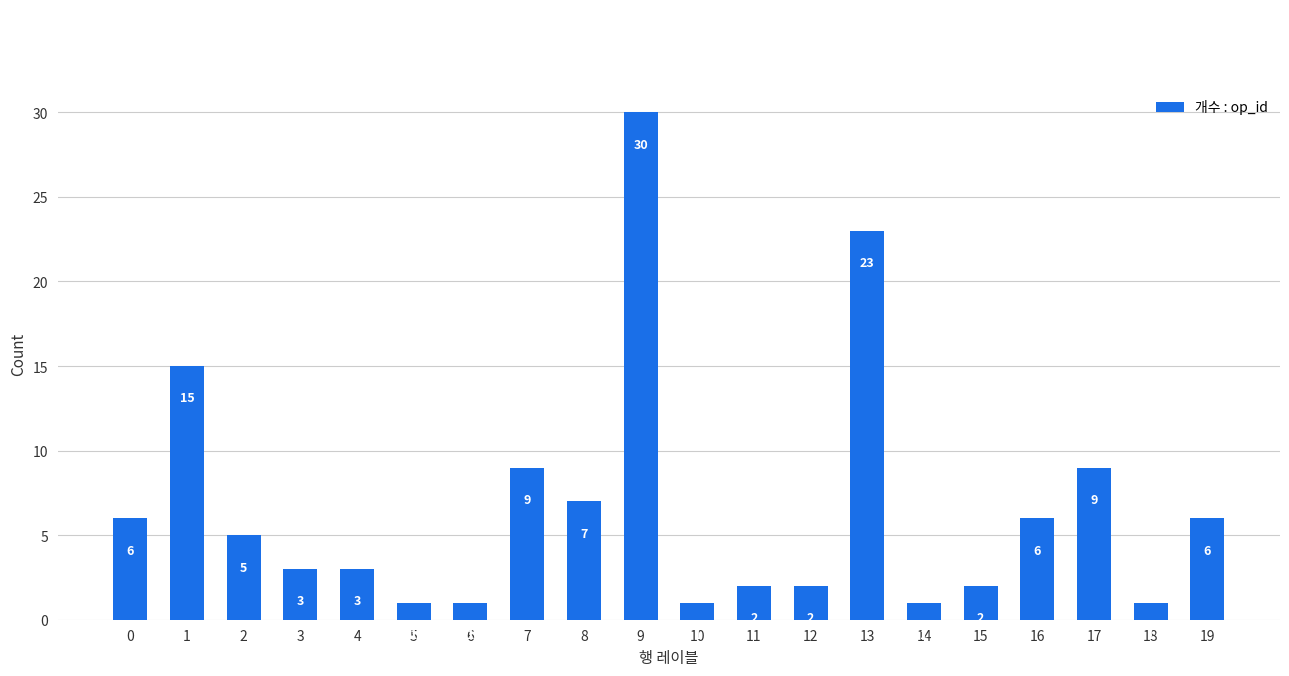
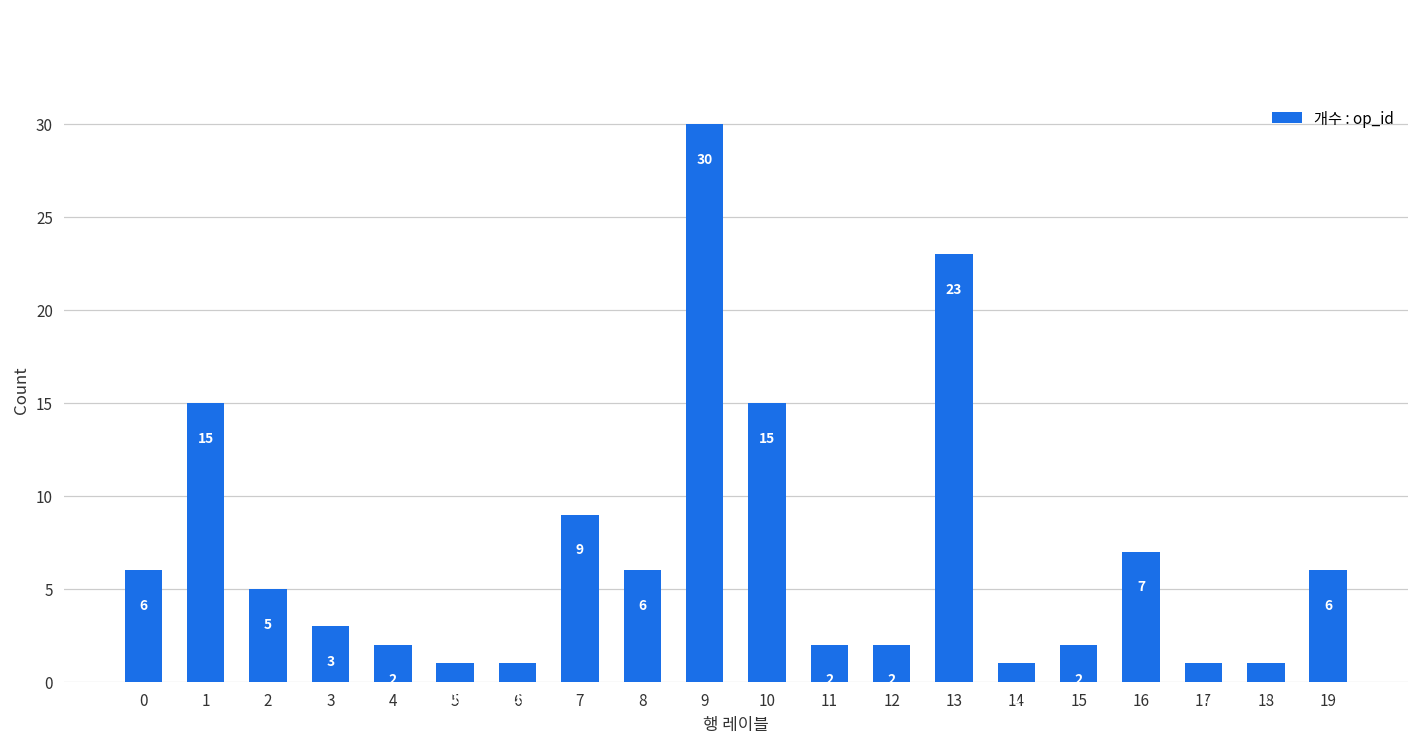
  {
    "0": 6,
    "1": 15,
    "2": 5,
    "3": 3,
-   "4": 3,
+   "4": 2,
    "7": 9,
-   "8": 7,
+   "8": 6,
    "9": 30,
-   "10": 1,
+   "10": 15,
    "11": 2,
    "12": 2,
    "13": 23,
    "15": 2,
-   "16": 6,
-   "17": 9,
+   "16": 7,
+   "17": 1,
    "19": 6
  }
